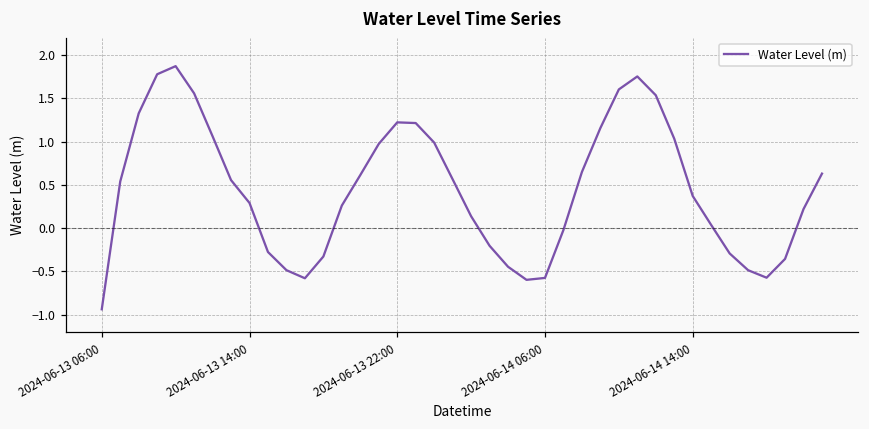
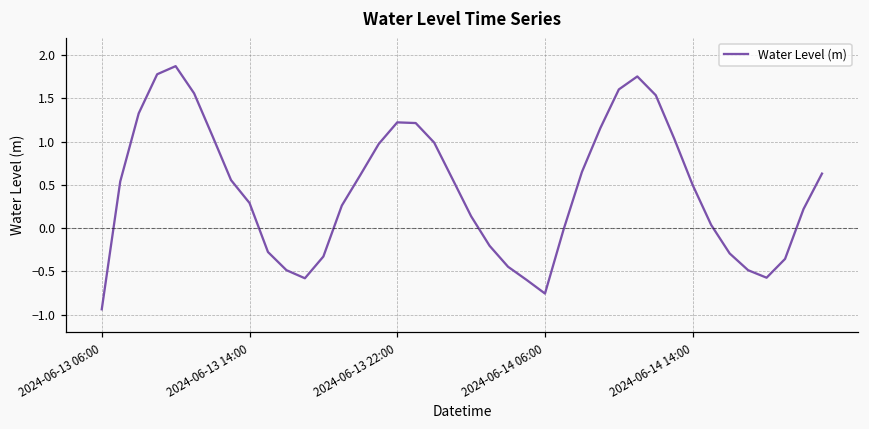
  {
    "2024-06-13 06:00": -0.9,
    "2024-06-13 14:00": 0.3,
    "2024-06-13 22:00": 1.2,
-   "2024-06-14 06:00": -0.6,
-   "2024-06-14 14:00": 0.4
+   "2024-06-14 06:00": -0.8,
+   "2024-06-14 14:00": 0.5
  }
